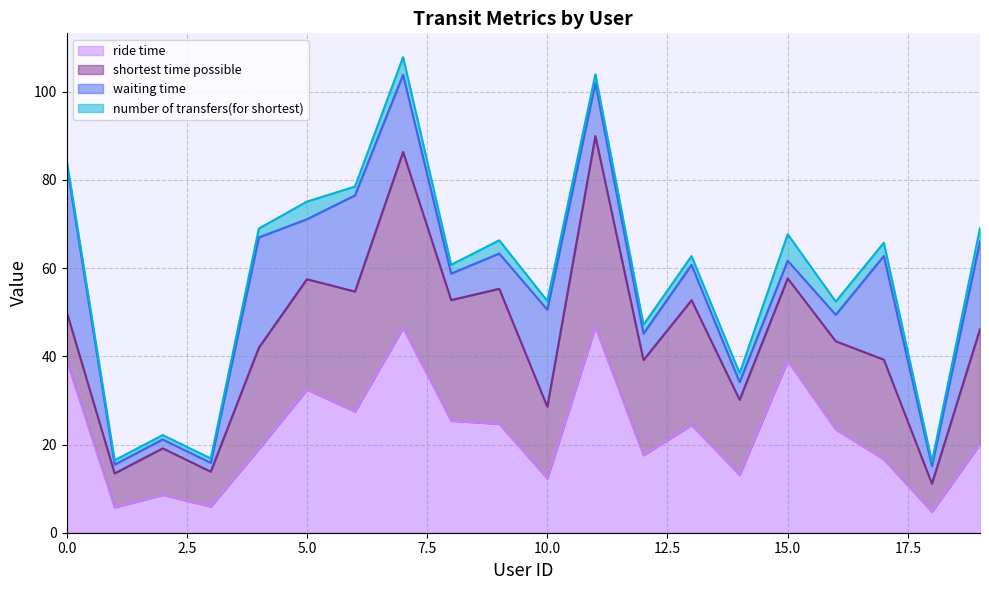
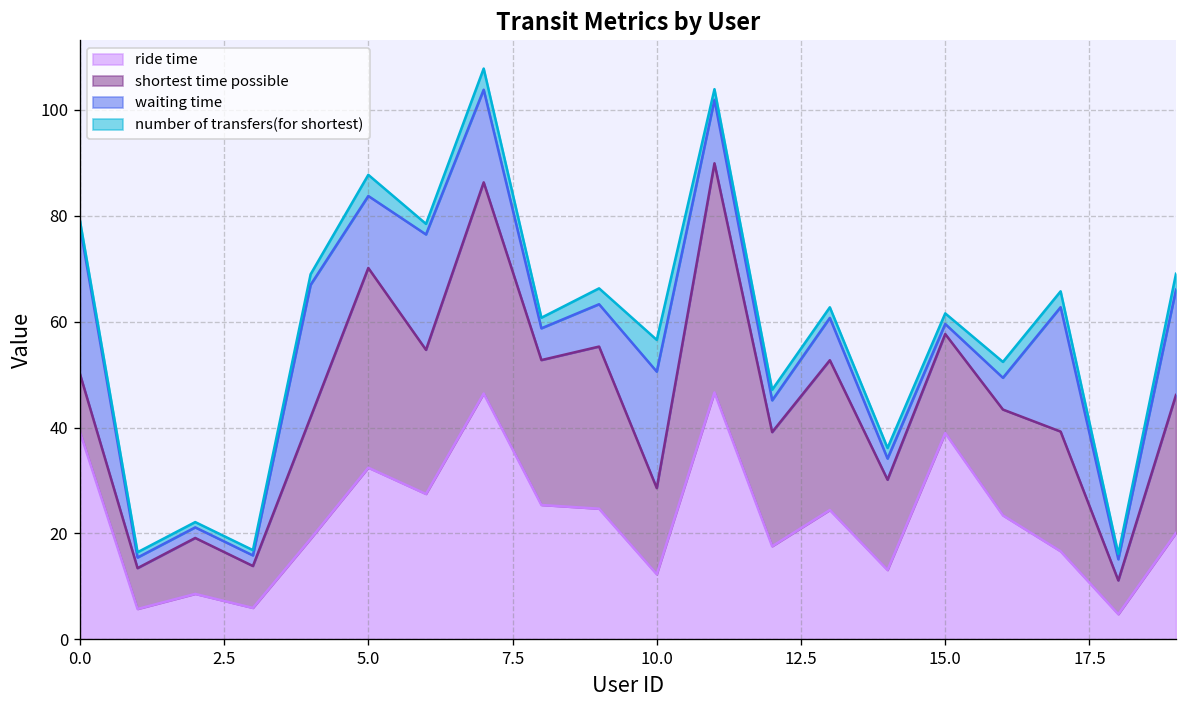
  {
    "ride time": {
      "0.0": 39,
      "5.0": 32,
      "10.0": 12,
      "15.0": 39
    },
    "shortest time possible": {
      "0.0": 11,
-     "5.0": 25,
+     "5.0": 38,
      "10.0": 16,
      "15.0": 19
    },
    "waiting time": {
-     "0.0": 34,
+     "0.0": 28,
      "5.0": 14,
      "10.0": 22,
-     "15.0": 4
+     "15.0": 2
    },
    "number of transfers(for shortest)": {
      "0.0": 1,
      "5.0": 4,
-     "10.0": 2,
-     "15.0": 6
+     "10.0": 6,
+     "15.0": 2
    }
  }
